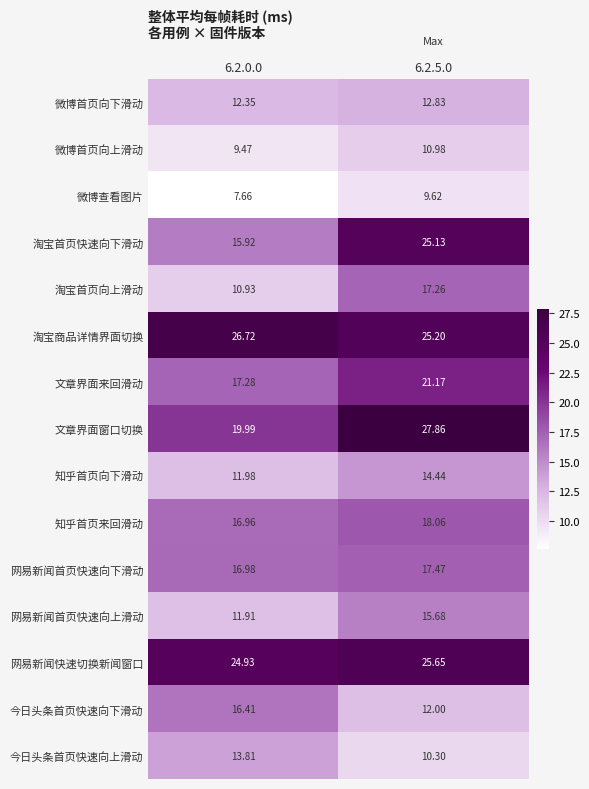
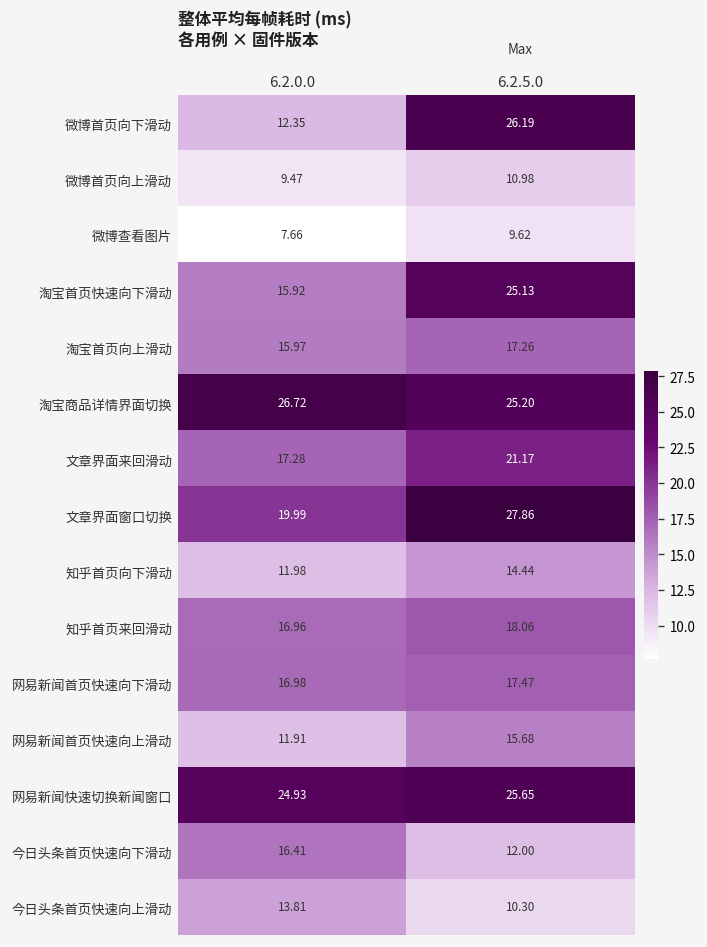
  {
    "微博首页向下滑动": {
      "6.2.0.0": 12.35,
-     "6.2.5.0": 12.83
+     "6.2.5.0": 26.19
    },
    "微博首页向上滑动": {
      "6.2.0.0": 9.47,
      "6.2.5.0": 10.98
    },
    "微博查看图片": {
      "6.2.0.0": 7.66,
      "6.2.5.0": 9.62
    },
    "淘宝首页快速向下滑动": {
      "6.2.0.0": 15.92,
      "6.2.5.0": 25.13
    },
    "淘宝首页向上滑动": {
-     "6.2.0.0": 10.93,
+     "6.2.0.0": 15.97,
      "6.2.5.0": 17.26
    },
    "淘宝商品详情界面切换": {
      "6.2.0.0": 26.72,
      "6.2.5.0": 25.20
    },
    "文章界面来回滑动": {
      "6.2.0.0": 17.28,
      "6.2.5.0": 21.17
    },
    "文章界面窗口切换": {
      "6.2.0.0": 19.99,
      "6.2.5.0": 27.86
    },
    "知乎首页向下滑动": {
      "6.2.0.0": 11.98,
      "6.2.5.0": 14.44
    },
    "知乎首页来回滑动": {
      "6.2.0.0": 16.96,
      "6.2.5.0": 18.06
    },
    "网易新闻首页快速向下滑动": {
      "6.2.0.0": 16.98,
      "6.2.5.0": 17.47
    },
    "网易新闻首页快速向上滑动": {
      "6.2.0.0": 11.91,
      "6.2.5.0": 15.68
    },
    "网易新闻快速切换新闻窗口": {
      "6.2.0.0": 24.93,
      "6.2.5.0": 25.65
    },
    "今日头条首页快速向下滑动": {
      "6.2.0.0": 16.41,
      "6.2.5.0": 12.00
    },
    "今日头条首页快速向上滑动": {
      "6.2.0.0": 13.81,
      "6.2.5.0": 10.30
    }
  }
